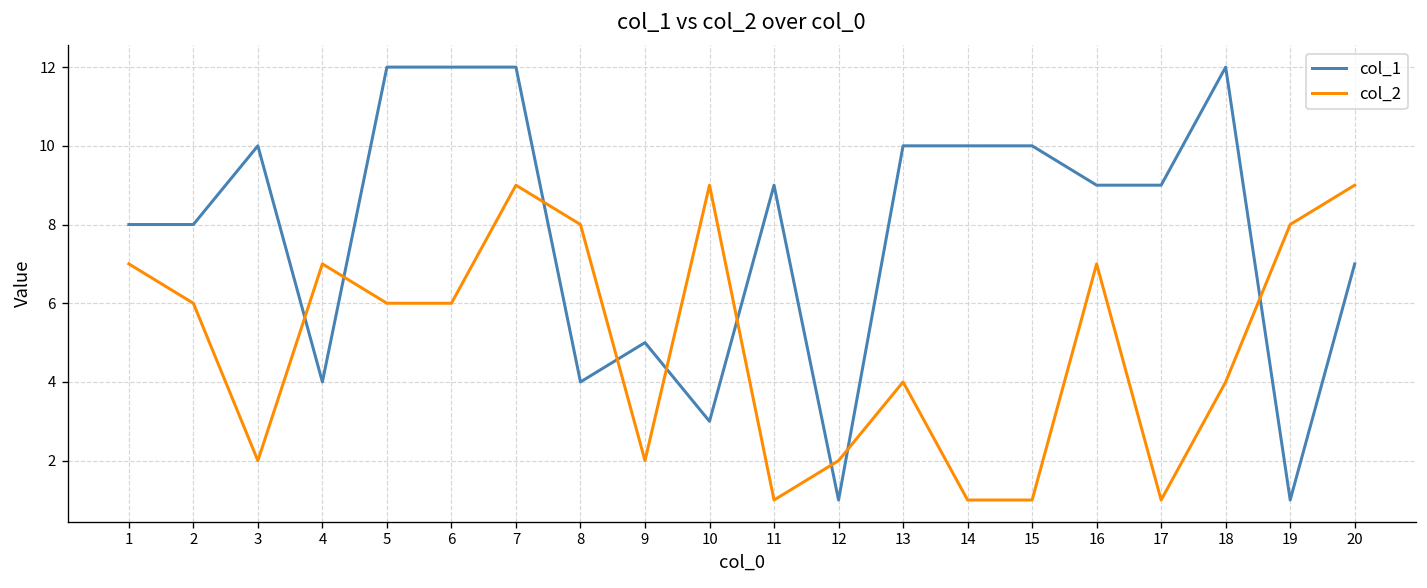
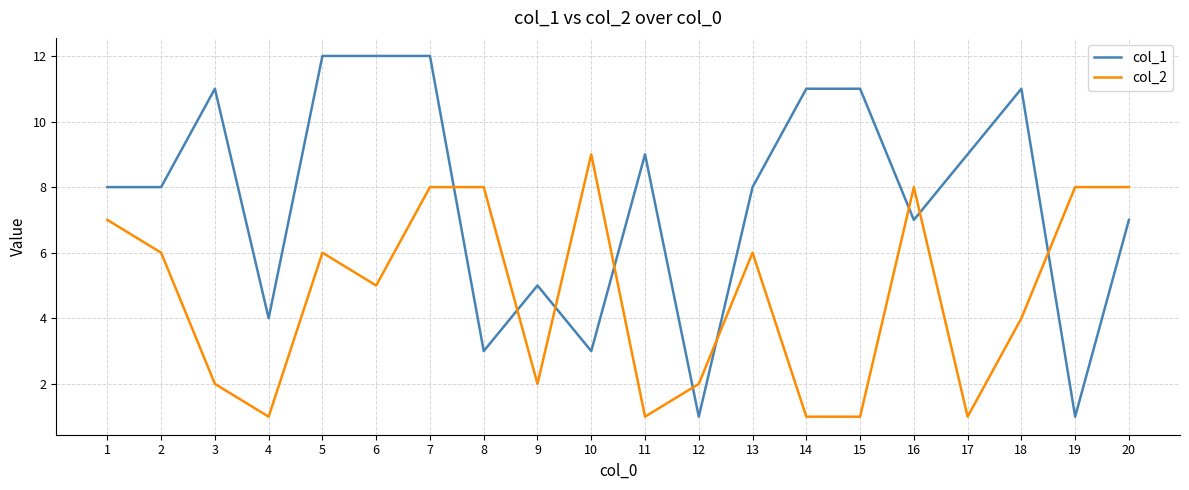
  {
    "col_1": {
      "1": 8,
      "2": 8,
-     "3": 10,
+     "3": 11,
      "4": 4,
      "5": 12,
      "6": 12,
      "7": 12,
-     "8": 4,
+     "8": 3,
      "9": 5,
      "10": 3,
      "11": 9,
      "12": 1,
-     "13": 10,
-     "14": 10,
-     "15": 10,
-     "16": 9,
+     "13": 8,
+     "14": 11,
+     "15": 11,
+     "16": 7,
      "17": 9,
-     "18": 12,
+     "18": 11,
      "19": 1,
      "20": 7
    },
    "col_2": {
      "1": 7,
      "2": 6,
      "3": 2,
-     "4": 7,
+     "4": 1,
      "5": 6,
-     "6": 6,
-     "7": 9,
+     "6": 5,
+     "7": 8,
      "8": 8,
      "9": 2,
      "10": 9,
      "11": 1,
      "12": 2,
-     "13": 4,
+     "13": 6,
      "14": 1,
      "15": 1,
-     "16": 7,
+     "16": 8,
      "17": 1,
      "18": 4,
      "19": 8,
-     "20": 9
+     "20": 8
    }
  }
